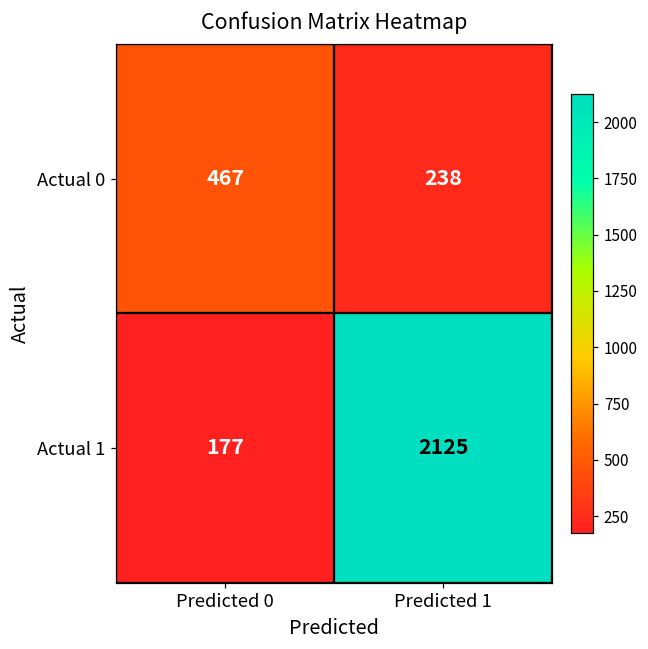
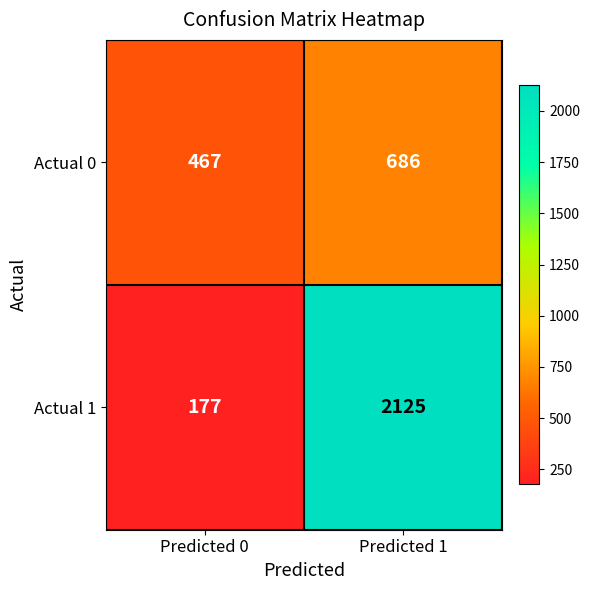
  {
    "Actual 0": {
      "Predicted 0": 467,
-     "Predicted 1": 238
+     "Predicted 1": 686
    },
    "Actual 1": {
      "Predicted 0": 177,
      "Predicted 1": 2125
    }
  }
